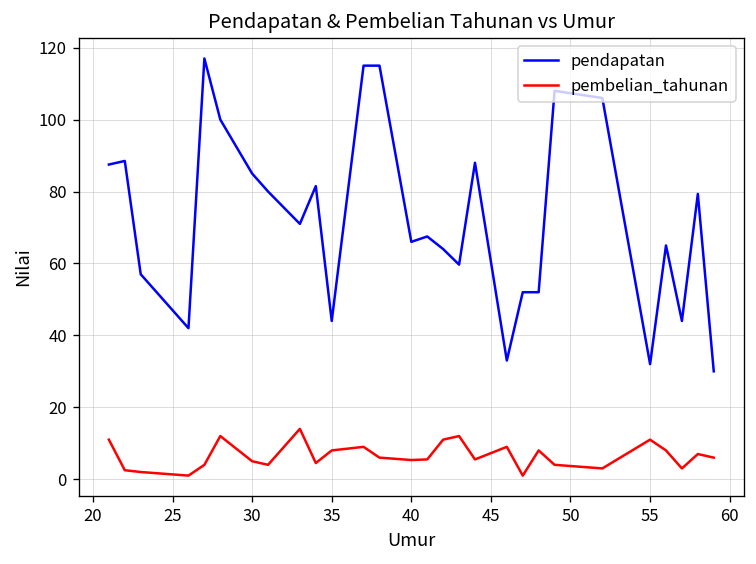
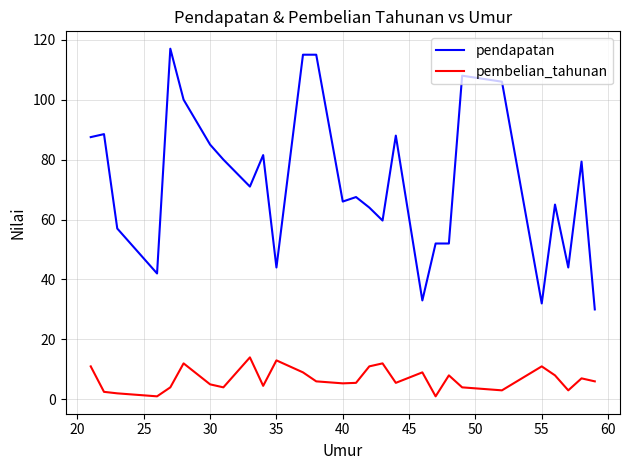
  {
    "pendapatan": {
      "30": 85,
      "35": 44,
      "40": 66,
      "55": 32
    },
    "pembelian_tahunan": {
      "30": 5,
-     "35": 8,
+     "35": 13,
      "40": 5,
      "55": 11
    }
  }
